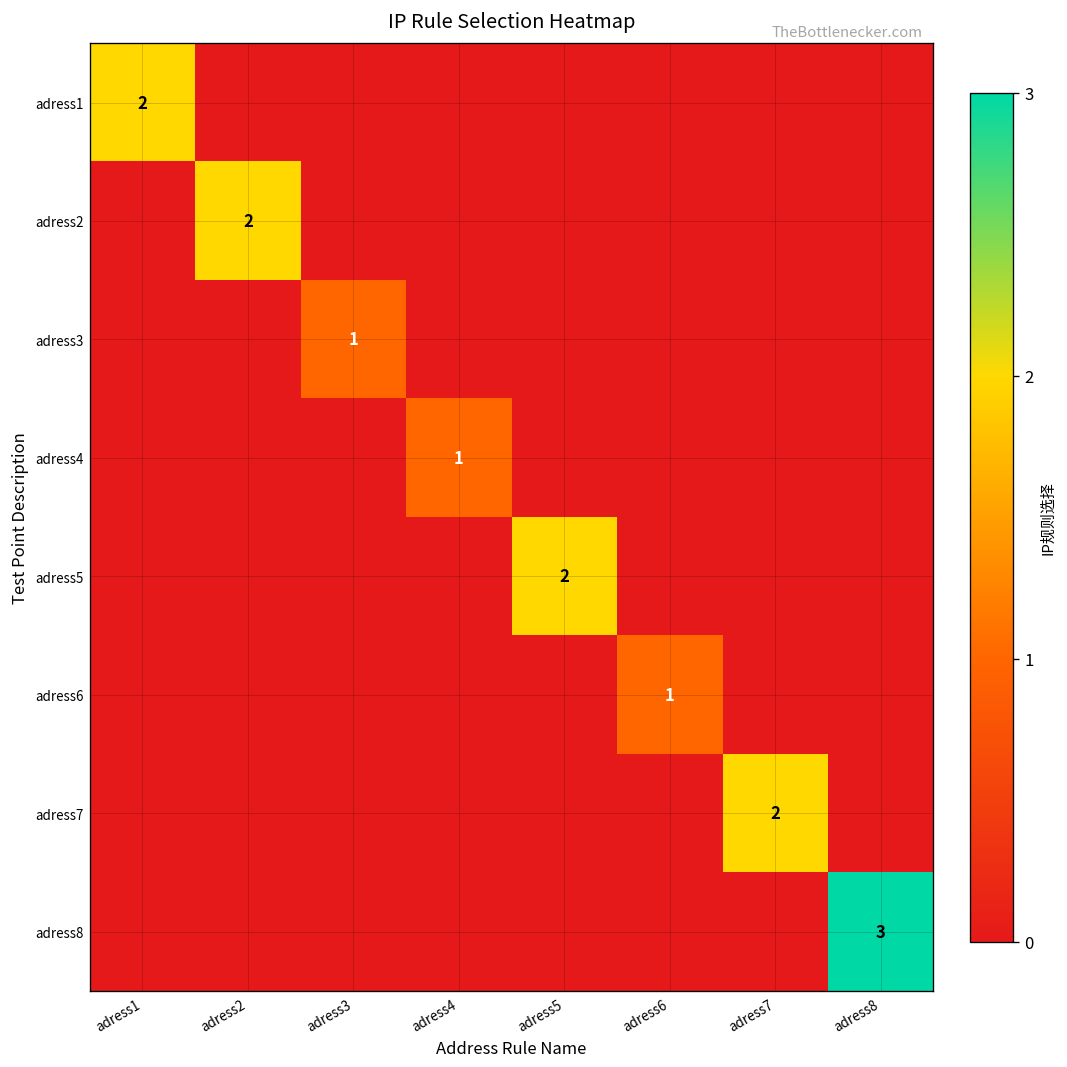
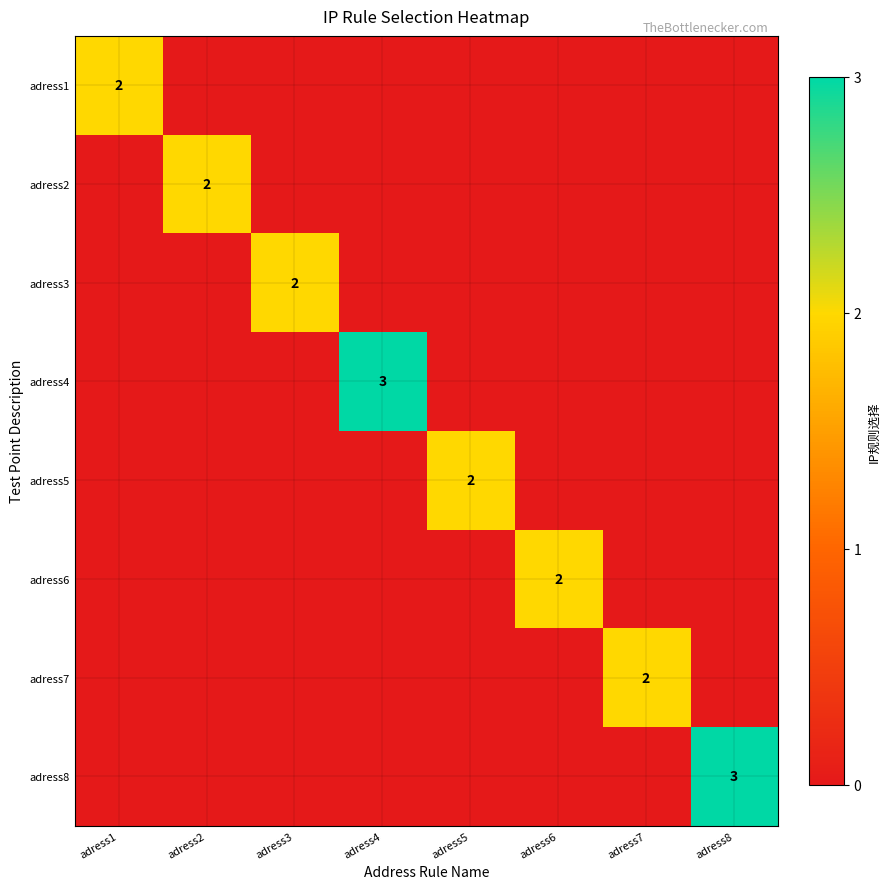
  {
    "adress1": {
      "adress1": 2
    },
    "adress2": {
      "adress2": 2
    },
    "adress3": {
-     "adress3": 1
+     "adress3": 2
    },
    "adress4": {
-     "adress4": 1
+     "adress4": 3
    },
    "adress5": {
      "adress5": 2
    },
    "adress6": {
-     "adress6": 1
+     "adress6": 2
    },
    "adress7": {
      "adress7": 2
    },
    "adress8": {
      "adress8": 3
    }
  }
